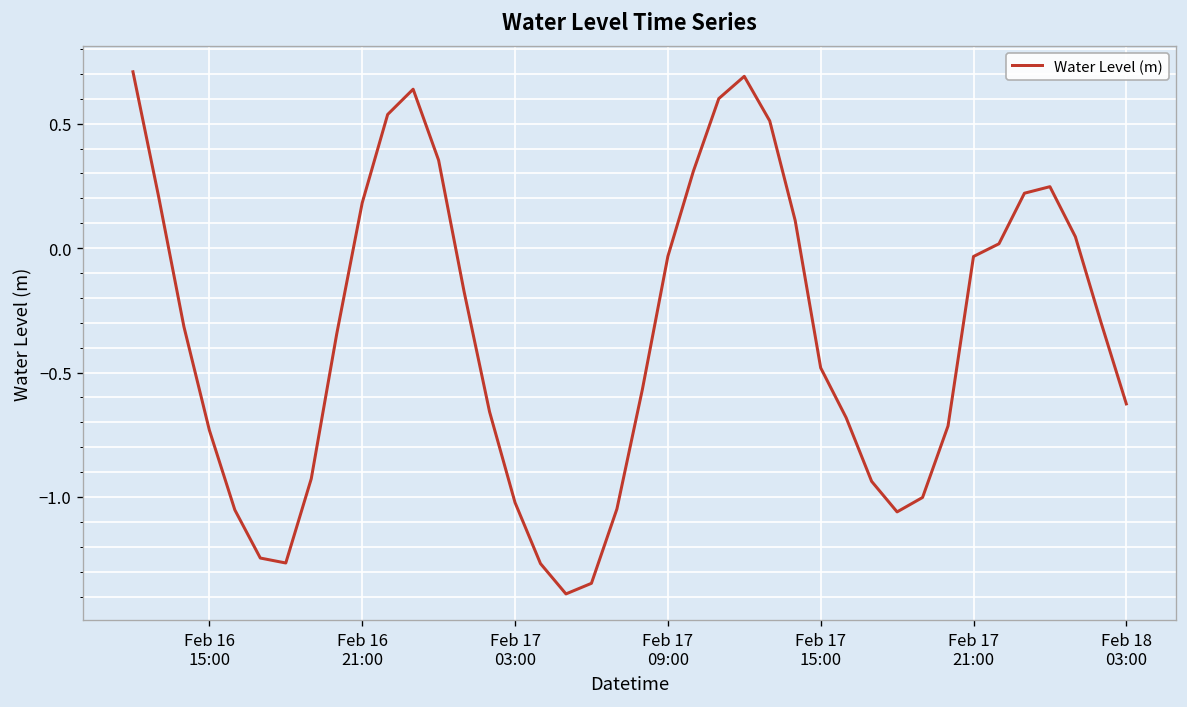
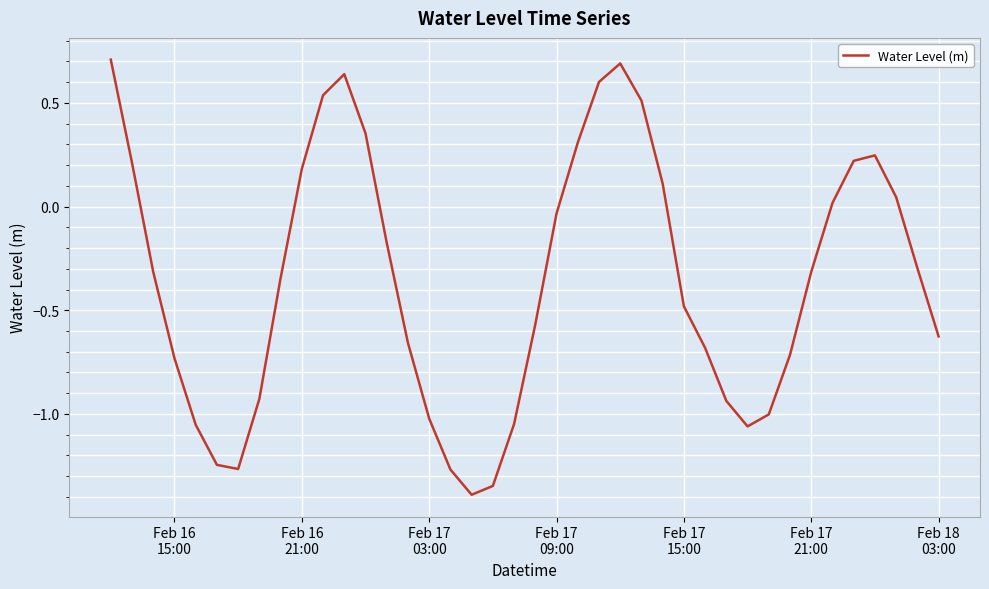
  {
    "Feb 16 15:00": -0.73,
    "Feb 16 21:00": 0.18,
    "Feb 17 03:00": -1.02,
    "Feb 17 09:00": -0.03,
    "Feb 17 15:00": -0.48,
-   "Feb 17 21:00": -0.03,
+   "Feb 17 21:00": -0.31,
    "Feb 18 03:00": -0.63
  }
